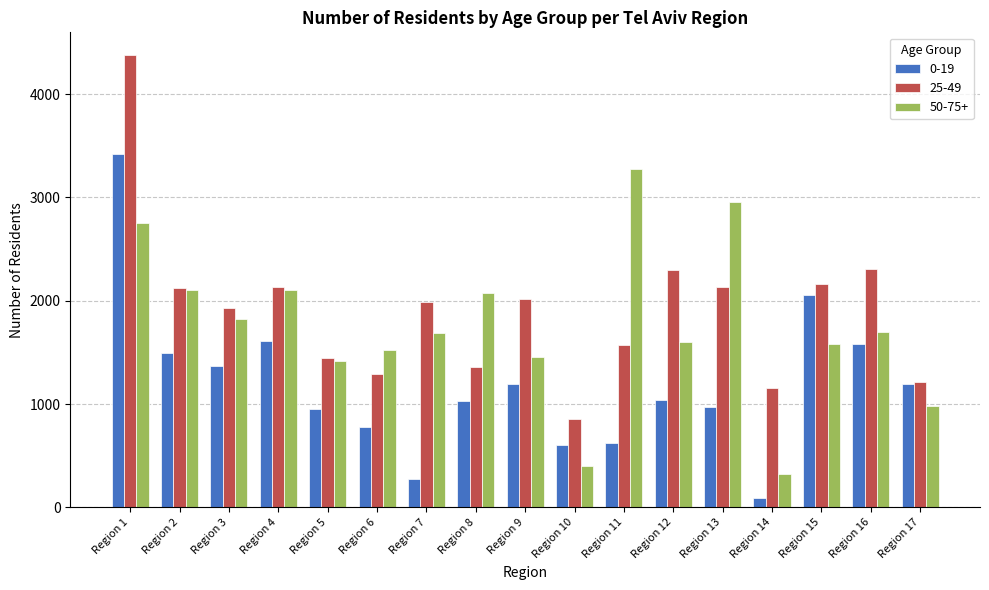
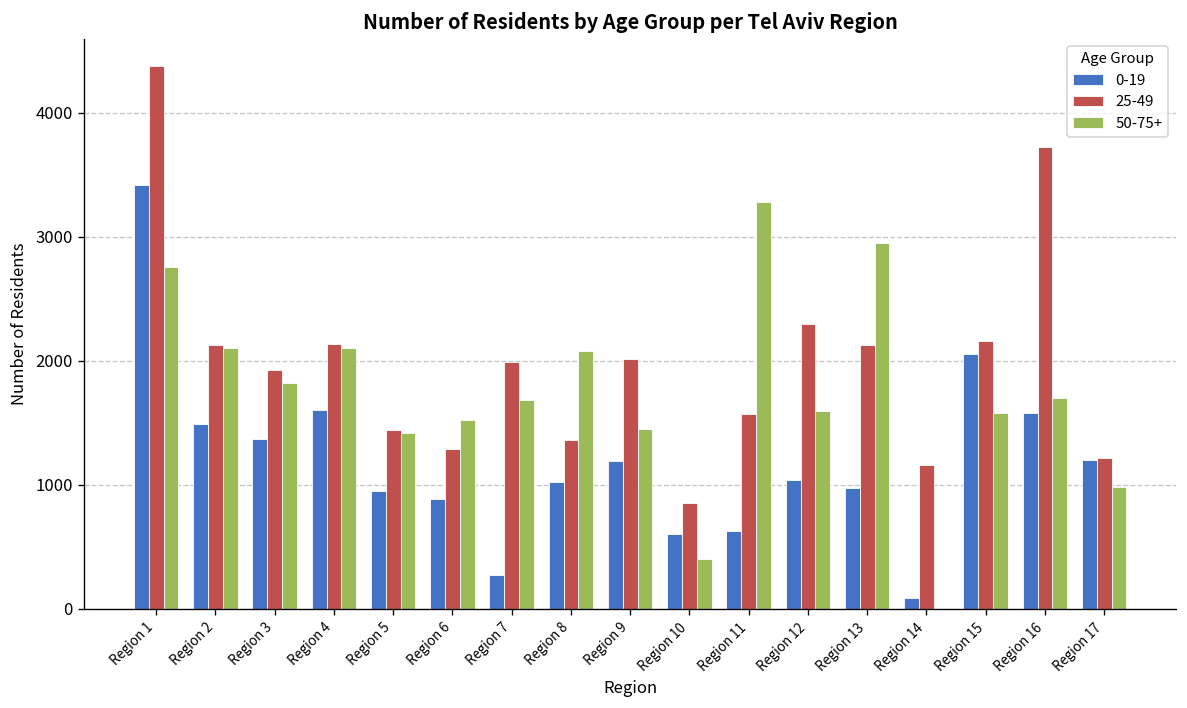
  {
    "0-19": {
      "Region 1": 3420,
      "Region 2": 1490,
      "Region 3": 1370,
      "Region 4": 1610,
      "Region 5": 950,
-     "Region 6": 780,
+     "Region 6": 890,
      "Region 7": 270,
      "Region 8": 1030,
      "Region 9": 1190,
      "Region 10": 610,
      "Region 11": 630,
      "Region 12": 1040,
      "Region 13": 970,
      "Region 14": 90,
      "Region 15": 2050,
      "Region 16": 1580,
      "Region 17": 1200
    },
    "25-49": {
      "Region 1": 4380,
      "Region 2": 2130,
      "Region 3": 1930,
      "Region 4": 2130,
      "Region 5": 1450,
      "Region 6": 1290,
      "Region 7": 1990,
      "Region 8": 1360,
      "Region 9": 2020,
      "Region 10": 850,
      "Region 11": 1570,
      "Region 12": 2300,
      "Region 13": 2130,
      "Region 14": 1160,
      "Region 15": 2160,
-     "Region 16": 2310,
+     "Region 16": 3720,
      "Region 17": 1220
    },
    "50-75+": {
      "Region 1": 2760,
      "Region 2": 2100,
      "Region 3": 1820,
      "Region 4": 2100,
      "Region 5": 1420,
      "Region 6": 1530,
      "Region 7": 1690,
      "Region 8": 2080,
      "Region 9": 1450,
      "Region 10": 400,
      "Region 11": 3280,
      "Region 12": 1600,
      "Region 13": 2950,
-     "Region 14": 330,
+     "Region 14": 0,
      "Region 15": 1580,
      "Region 16": 1700,
      "Region 17": 980
    }
  }
